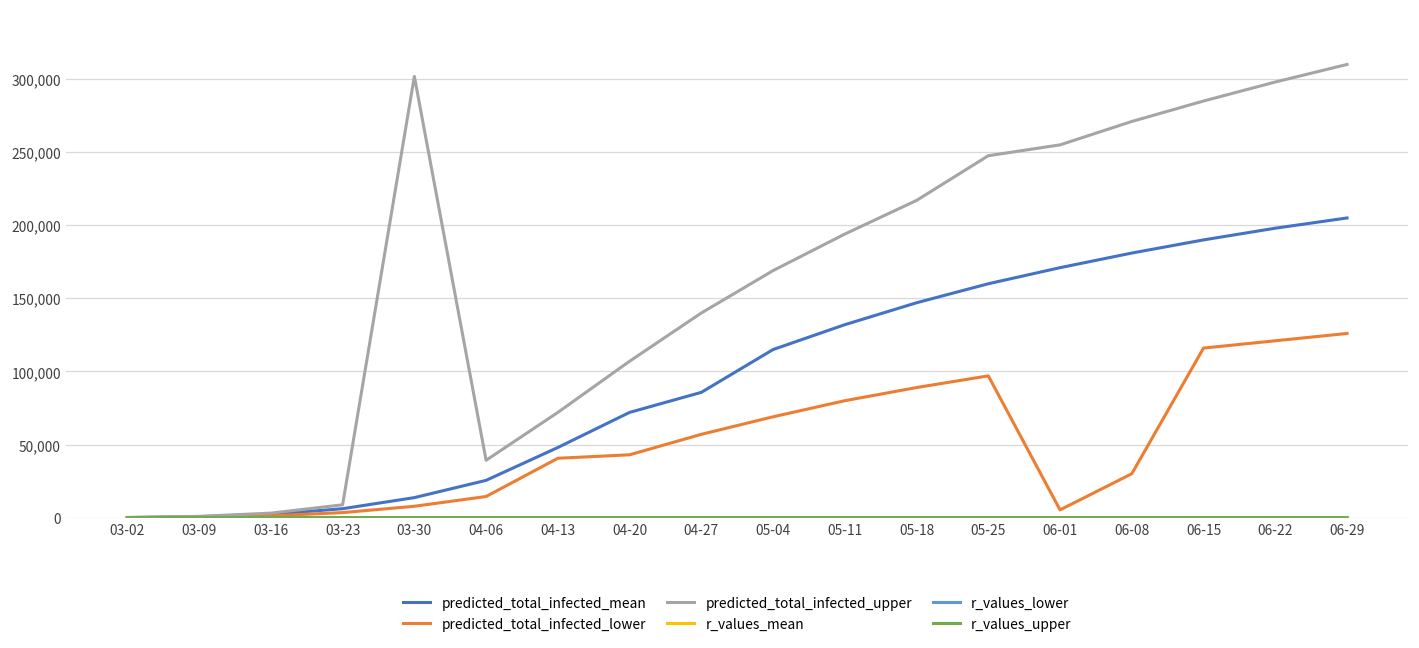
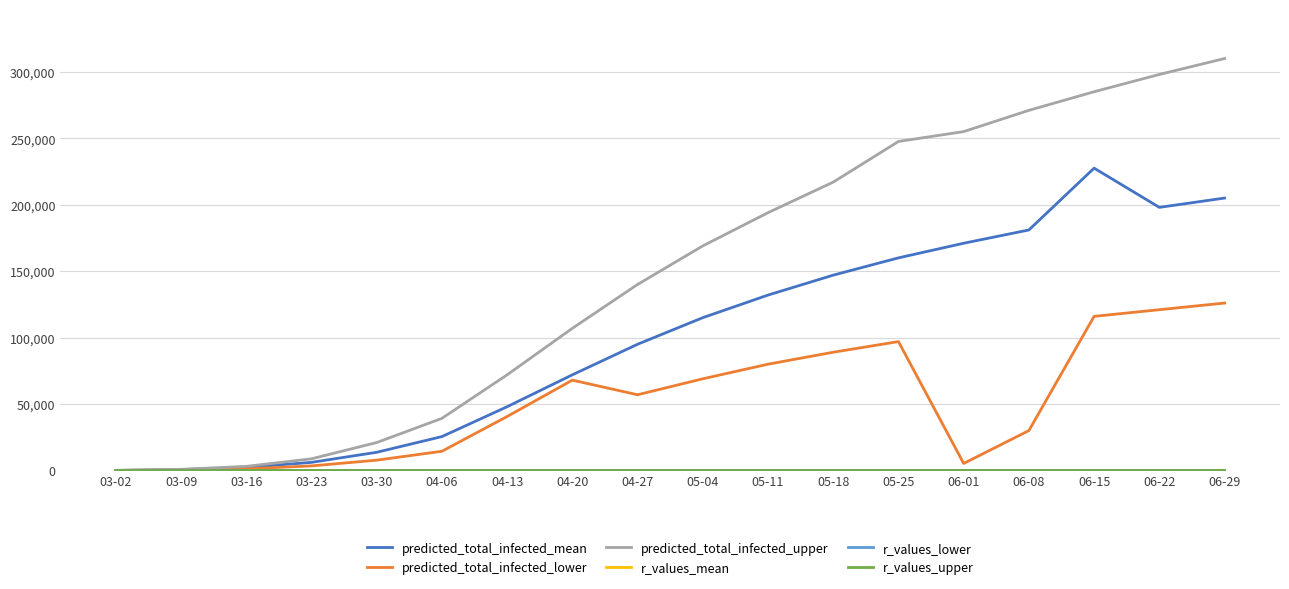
  {
    "predicted_total_infected_mean": {
      "03-23": "6,000",
      "03-30": "14,000",
      "04-06": "26,000",
      "04-13": "48,000",
      "04-20": "72,000",
-     "04-27": "86,000",
+     "04-27": "95,000",
      "05-04": "115,000",
      "05-11": "132,000",
      "05-18": "147,000",
      "05-25": "160,000",
      "06-01": "171,000",
      "06-08": "181,000",
-     "06-15": "190,000",
+     "06-15": "228,000",
      "06-22": "198,000",
      "06-29": "205,000"
    },
    "predicted_total_infected_lower": {
      "03-23": "3,000",
      "03-30": "8,000",
      "04-06": "14,000",
      "04-13": "41,000",
-     "04-20": "43,000",
+     "04-20": "68,000",
      "04-27": "57,000",
      "05-04": "69,000",
      "05-11": "80,000",
      "05-18": "89,000",
      "05-25": "97,000",
      "06-01": "5,000",
      "06-08": "30,000",
      "06-15": "116,000",
      "06-22": "121,000",
      "06-29": "126,000"
    },
    "predicted_total_infected_upper": {
      "03-23": "9,000",
-     "03-30": "302,000",
+     "03-30": "21,000",
      "04-06": "39,000",
      "04-13": "72,000",
      "04-20": "107,000",
      "04-27": "140,000",
      "05-04": "169,000",
      "05-11": "194,000",
      "05-18": "217,000",
      "05-25": "248,000",
      "06-01": "255,000",
      "06-08": "271,000",
      "06-15": "285,000",
      "06-22": "298,000",
      "06-29": "310,000"
    },
    "r_values_upper": {
      "03-23": "0",
      "03-30": "0",
      "04-06": "0",
      "04-13": "0",
      "04-20": "0",
      "04-27": "0",
      "05-04": "0",
      "05-11": "0",
      "05-18": "0",
      "05-25": "0",
      "06-01": "0",
      "06-08": "0",
      "06-15": "0",
      "06-22": "0",
      "06-29": "0"
    }
  }
